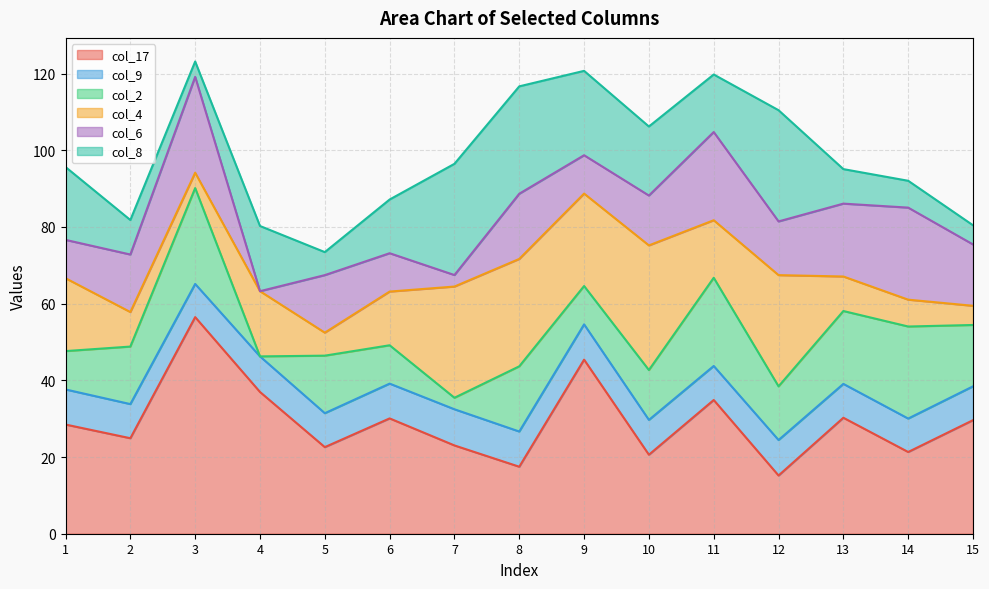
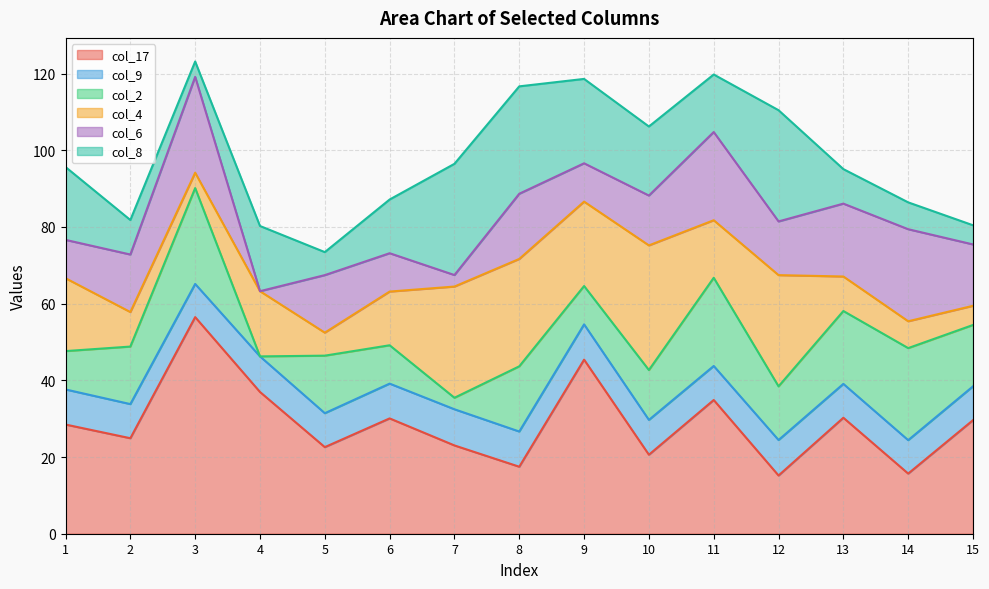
  {
    "col_17": {
      "1": 28,
      "2": 25,
      "3": 56,
      "4": 37,
      "5": 23,
      "6": 30,
      "7": 23,
      "8": 17,
      "9": 45,
      "10": 21,
      "11": 35,
      "12": 15,
      "13": 30,
-     "14": 21,
+     "14": 16,
      "15": 30
    },
    "col_4": {
      "1": 19,
      "2": 9,
      "3": 4,
      "5": 6,
      "6": 14,
      "7": 29,
      "8": 28,
-     "9": 24,
+     "9": 22,
      "10": 33,
      "11": 15,
      "12": 29,
      "13": 9,
      "14": 7,
      "15": 5
    },
    "col_6": {
      "1": 10,
      "2": 15,
      "3": 25,
      "5": 15,
      "6": 10,
      "7": 3,
      "8": 17,
      "9": 10,
      "10": 13,
      "11": 23,
      "12": 14,
      "13": 19,
      "14": 24,
      "15": 16
    }
  }
